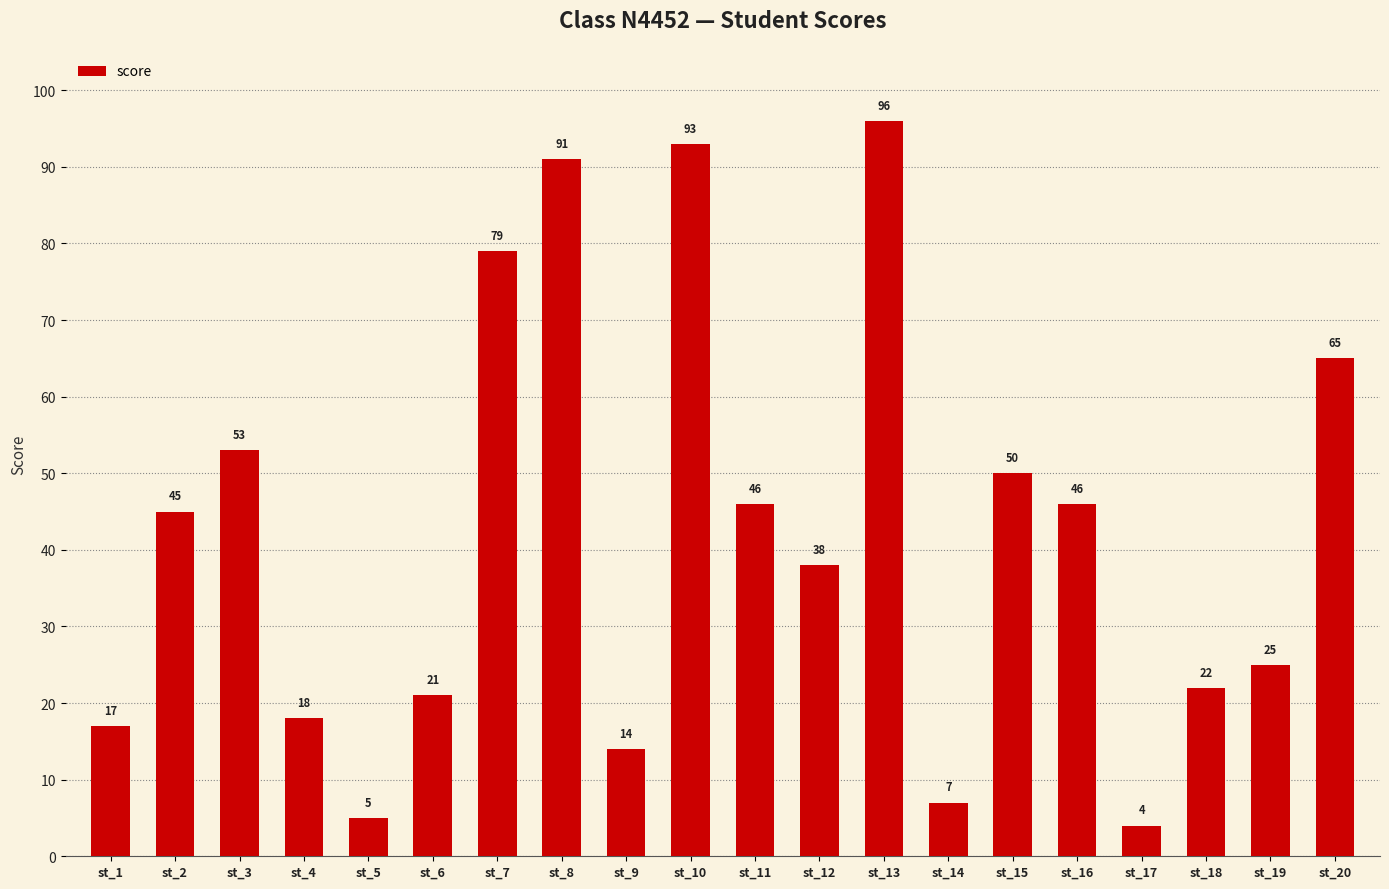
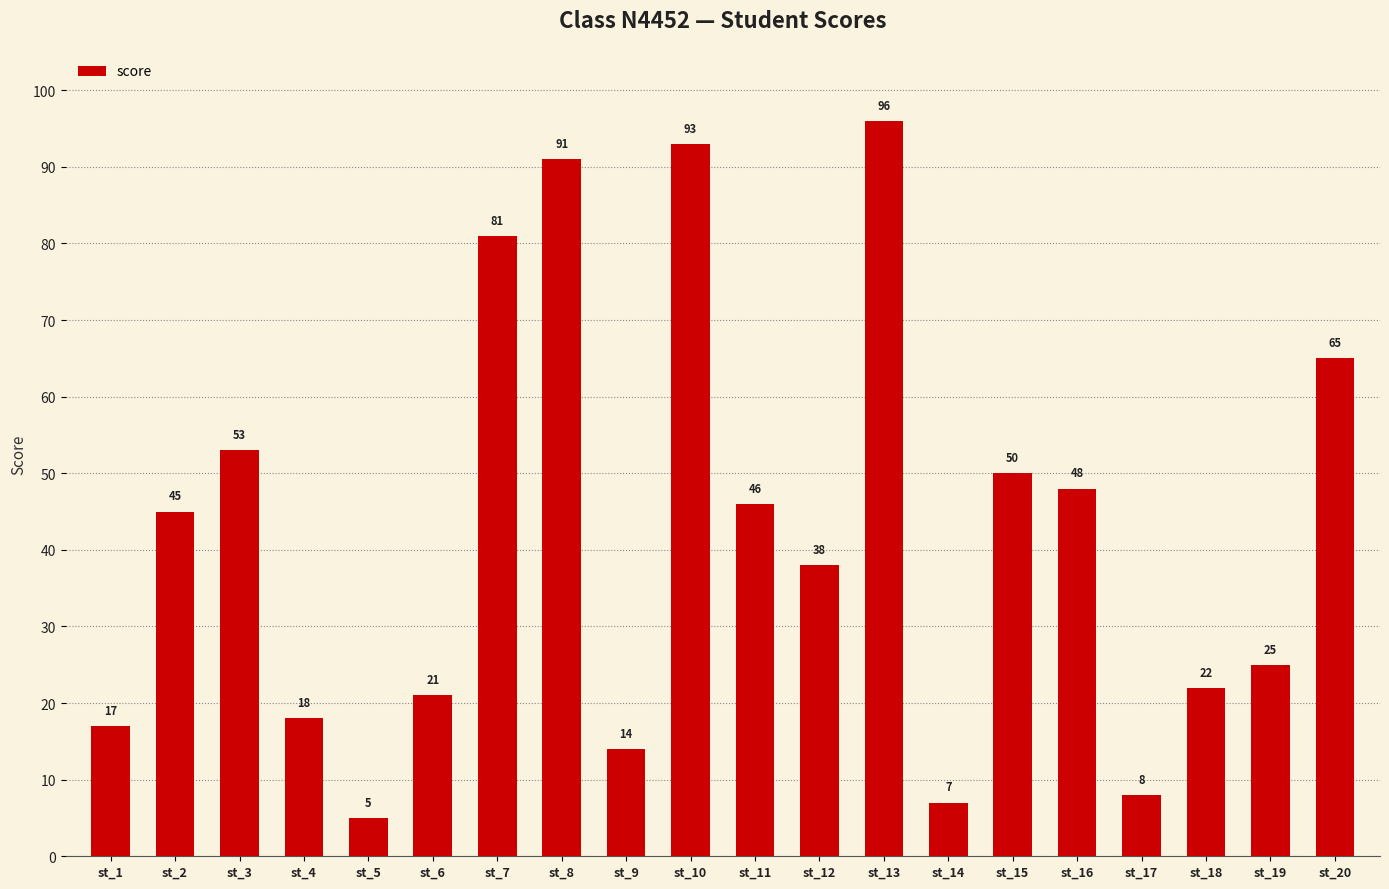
  {
    "st_1": 17,
    "st_2": 45,
    "st_3": 53,
    "st_4": 18,
    "st_5": 5,
    "st_6": 21,
-   "st_7": 79,
+   "st_7": 81,
    "st_8": 91,
    "st_9": 14,
    "st_10": 93,
    "st_11": 46,
    "st_12": 38,
    "st_13": 96,
    "st_14": 7,
    "st_15": 50,
-   "st_16": 46,
-   "st_17": 4,
+   "st_16": 48,
+   "st_17": 8,
    "st_18": 22,
    "st_19": 25,
    "st_20": 65
  }
